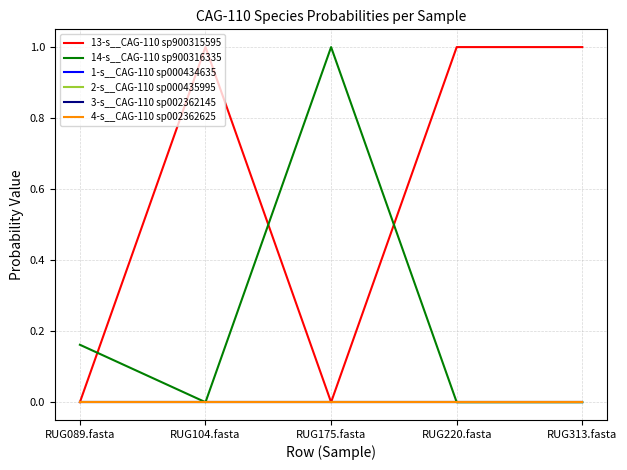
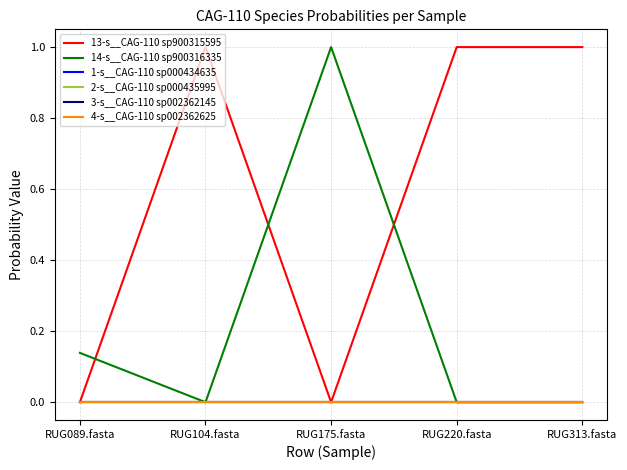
  {
    "13-s__CAG-110 sp900315595": {
      "RUG220.fasta": 1.00,
      "RUG313.fasta": 1.00
    },
    "14-s__CAG-110 sp900316335": {
-     "RUG089.fasta": 0.16,
+     "RUG089.fasta": 0.14,
      "RUG175.fasta": 1.00
    }
  }
